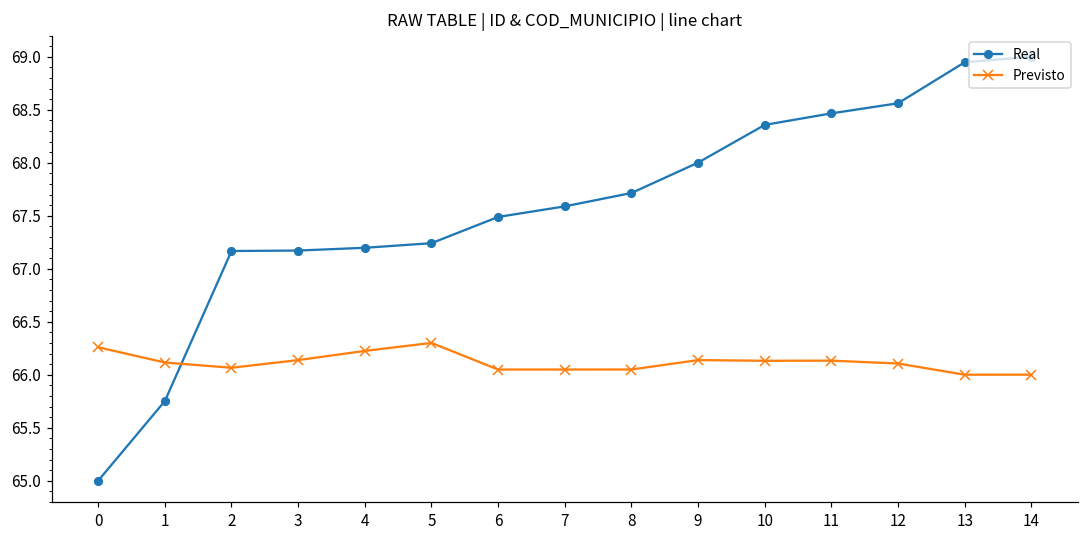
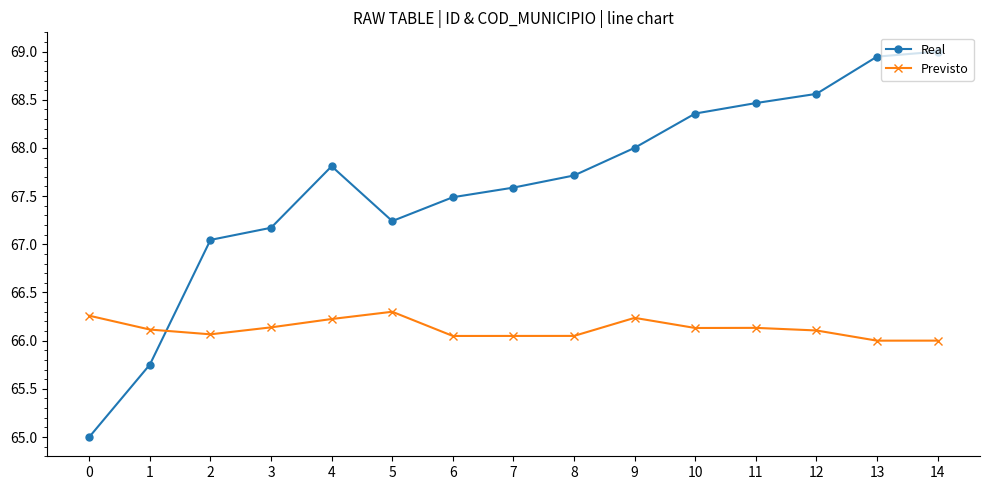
  {
    "Real": {
      "0": 65.0,
      "1": 65.8,
-     "2": 67.2,
+     "2": 67.0,
      "3": 67.2,
-     "4": 67.2,
+     "4": 67.8,
      "5": 67.2,
      "6": 67.5,
      "7": 67.6,
      "8": 67.7,
      "9": 68.0,
      "10": 68.4,
      "11": 68.5,
      "12": 68.6,
      "13": 68.9
    },
    "Previsto": {
      "0": 66.3,
      "1": 66.1,
      "2": 66.1,
      "3": 66.1,
      "4": 66.2,
      "5": 66.3,
      "6": 66.0,
      "7": 66.0,
      "8": 66.0,
-     "9": 66.1,
+     "9": 66.2,
      "10": 66.1,
      "11": 66.1,
      "12": 66.1,
      "13": 66.0,
      "14": 66.0
    }
  }
